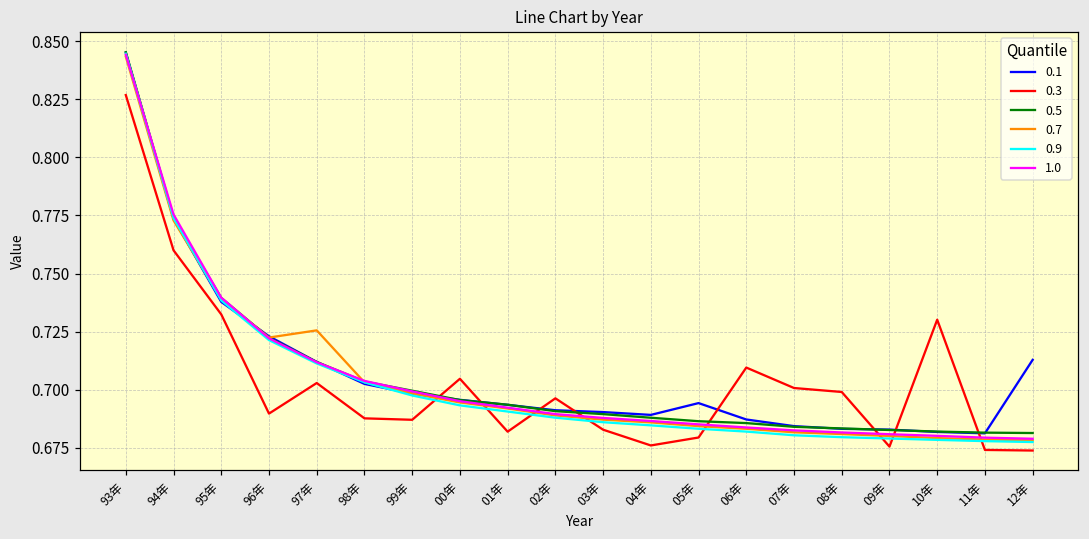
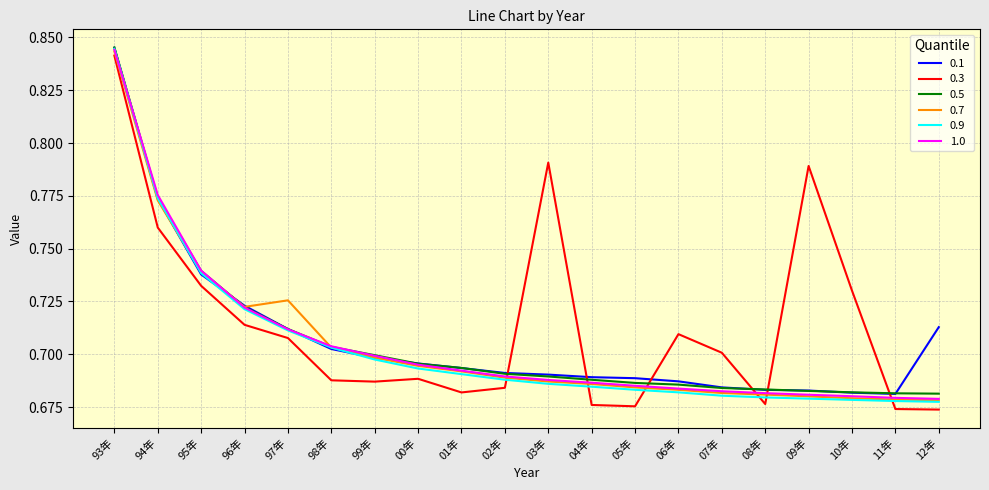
  {
    "0.1": {
      "04年": 0.689,
-     "05年": 0.694,
+     "05年": 0.689,
      "06年": 0.687,
      "12年": 0.713
    },
    "0.3": {
-     "93年": 0.827,
+     "93年": 0.841,
      "94年": 0.760,
      "95年": 0.732,
-     "96年": 0.690,
-     "97年": 0.703,
+     "96年": 0.714,
+     "97年": 0.708,
      "98年": 0.688,
      "99年": 0.687,
-     "00年": 0.705,
+     "00年": 0.688,
      "01年": 0.682,
-     "02年": 0.696,
-     "03年": 0.683,
+     "02年": 0.684,
+     "03年": 0.791,
      "04年": 0.676,
-     "05年": 0.679,
+     "05年": 0.675,
      "06年": 0.710,
      "07年": 0.701,
-     "08年": 0.699,
-     "09年": 0.675,
+     "08年": 0.676,
+     "09年": 0.789,
      "10年": 0.730,
      "11年": 0.674,
      "12年": 0.674
    },
    "0.5": {
      "04年": 0.688,
      "05年": 0.686,
      "06年": 0.686,
      "12年": 0.681
    },
    "0.7": {
      "97年": 0.726
    },
    "0.9": {
      "00年": 0.693,
      "01年": 0.691,
      "04年": 0.685,
      "07年": 0.680,
      "08年": 0.680
    },
    "1.0": {
      "94年": 0.775
    }
  }
